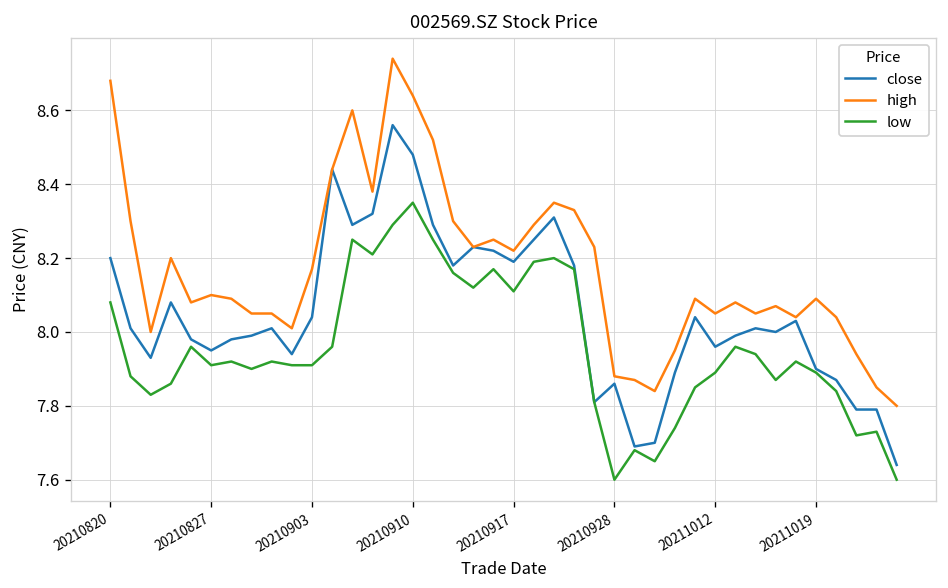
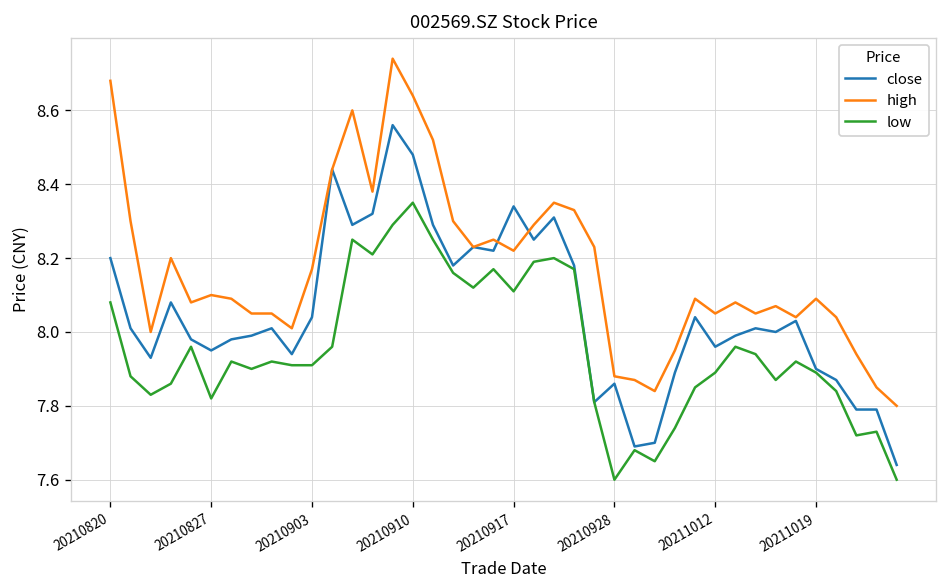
  {
    "close": {
      "20210820": 8.20,
      "20210827": 7.95,
      "20210903": 8.04,
      "20210910": 8.48,
-     "20210917": 8.19,
+     "20210917": 8.34,
      "20210928": 7.86,
      "20211012": 7.96,
      "20211019": 7.90
    },
    "high": {
      "20210820": 8.68,
      "20210827": 8.10,
      "20210903": 8.17,
      "20210910": 8.64,
      "20210917": 8.22,
      "20210928": 7.88,
      "20211012": 8.05,
      "20211019": 8.09
    },
    "low": {
      "20210820": 8.08,
-     "20210827": 7.91,
+     "20210827": 7.82,
      "20210903": 7.91,
      "20210910": 8.35,
      "20210917": 8.11,
      "20210928": 7.60,
      "20211012": 7.89,
      "20211019": 7.89
    }
  }
